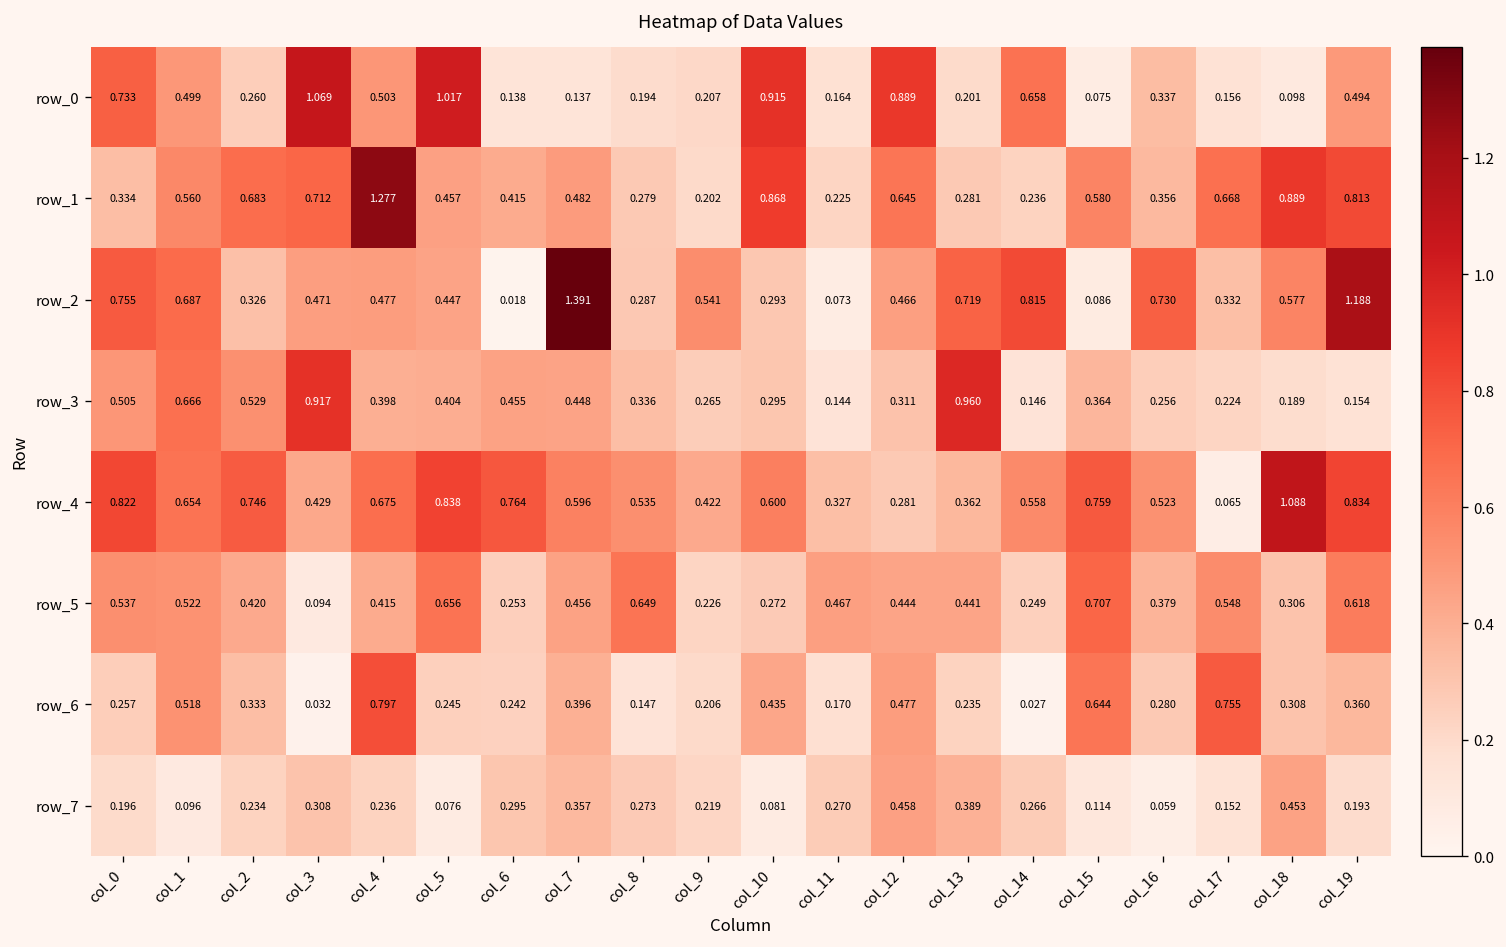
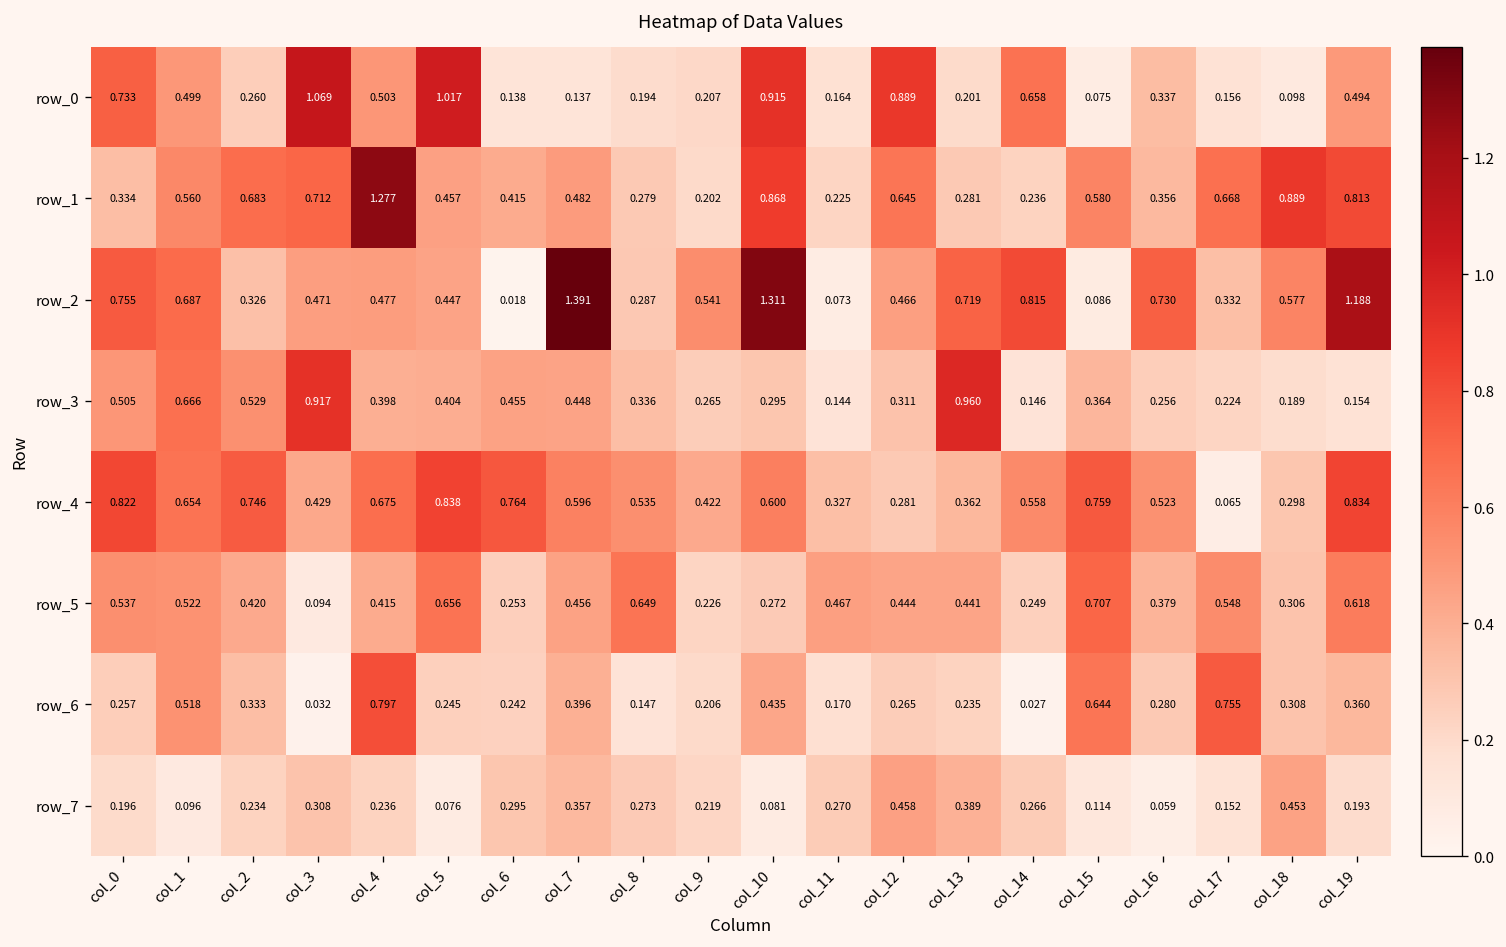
  {
    "row_0": {
      "col_0": 0.733,
      "col_1": 0.499,
      "col_2": 0.260,
      "col_3": 1.069,
      "col_4": 0.503,
      "col_5": 1.017,
      "col_6": 0.138,
      "col_7": 0.137,
      "col_8": 0.194,
      "col_9": 0.207,
      "col_10": 0.915,
      "col_11": 0.164,
      "col_12": 0.889,
      "col_13": 0.201,
      "col_14": 0.658,
      "col_15": 0.075,
      "col_16": 0.337,
      "col_17": 0.156,
      "col_18": 0.098,
      "col_19": 0.494
    },
    "row_1": {
      "col_0": 0.334,
      "col_1": 0.560,
      "col_2": 0.683,
      "col_3": 0.712,
      "col_4": 1.277,
      "col_5": 0.457,
      "col_6": 0.415,
      "col_7": 0.482,
      "col_8": 0.279,
      "col_9": 0.202,
      "col_10": 0.868,
      "col_11": 0.225,
      "col_12": 0.645,
      "col_13": 0.281,
      "col_14": 0.236,
      "col_15": 0.580,
      "col_16": 0.356,
      "col_17": 0.668,
      "col_18": 0.889,
      "col_19": 0.813
    },
    "row_2": {
      "col_0": 0.755,
      "col_1": 0.687,
      "col_2": 0.326,
      "col_3": 0.471,
      "col_4": 0.477,
      "col_5": 0.447,
      "col_6": 0.018,
      "col_7": 1.391,
      "col_8": 0.287,
      "col_9": 0.541,
-     "col_10": 0.293,
+     "col_10": 1.311,
      "col_11": 0.073,
      "col_12": 0.466,
      "col_13": 0.719,
      "col_14": 0.815,
      "col_15": 0.086,
      "col_16": 0.730,
      "col_17": 0.332,
      "col_18": 0.577,
      "col_19": 1.188
    },
    "row_3": {
      "col_0": 0.505,
      "col_1": 0.666,
      "col_2": 0.529,
      "col_3": 0.917,
      "col_4": 0.398,
      "col_5": 0.404,
      "col_6": 0.455,
      "col_7": 0.448,
      "col_8": 0.336,
      "col_9": 0.265,
      "col_10": 0.295,
      "col_11": 0.144,
      "col_12": 0.311,
      "col_13": 0.960,
      "col_14": 0.146,
      "col_15": 0.364,
      "col_16": 0.256,
      "col_17": 0.224,
      "col_18": 0.189,
      "col_19": 0.154
    },
    "row_4": {
      "col_0": 0.822,
      "col_1": 0.654,
      "col_2": 0.746,
      "col_3": 0.429,
      "col_4": 0.675,
      "col_5": 0.838,
      "col_6": 0.764,
      "col_7": 0.596,
      "col_8": 0.535,
      "col_9": 0.422,
      "col_10": 0.600,
      "col_11": 0.327,
      "col_12": 0.281,
      "col_13": 0.362,
      "col_14": 0.558,
      "col_15": 0.759,
      "col_16": 0.523,
      "col_17": 0.065,
-     "col_18": 1.088,
+     "col_18": 0.298,
      "col_19": 0.834
    },
    "row_5": {
      "col_0": 0.537,
      "col_1": 0.522,
      "col_2": 0.420,
      "col_3": 0.094,
      "col_4": 0.415,
      "col_5": 0.656,
      "col_6": 0.253,
      "col_7": 0.456,
      "col_8": 0.649,
      "col_9": 0.226,
      "col_10": 0.272,
      "col_11": 0.467,
      "col_12": 0.444,
      "col_13": 0.441,
      "col_14": 0.249,
      "col_15": 0.707,
      "col_16": 0.379,
      "col_17": 0.548,
      "col_18": 0.306,
      "col_19": 0.618
    },
    "row_6": {
      "col_0": 0.257,
      "col_1": 0.518,
      "col_2": 0.333,
      "col_3": 0.032,
      "col_4": 0.797,
      "col_5": 0.245,
      "col_6": 0.242,
      "col_7": 0.396,
      "col_8": 0.147,
      "col_9": 0.206,
      "col_10": 0.435,
      "col_11": 0.170,
-     "col_12": 0.477,
+     "col_12": 0.265,
      "col_13": 0.235,
      "col_14": 0.027,
      "col_15": 0.644,
      "col_16": 0.280,
      "col_17": 0.755,
      "col_18": 0.308,
      "col_19": 0.360
    },
    "row_7": {
      "col_0": 0.196,
      "col_1": 0.096,
      "col_2": 0.234,
      "col_3": 0.308,
      "col_4": 0.236,
      "col_5": 0.076,
      "col_6": 0.295,
      "col_7": 0.357,
      "col_8": 0.273,
      "col_9": 0.219,
      "col_10": 0.081,
      "col_11": 0.270,
      "col_12": 0.458,
      "col_13": 0.389,
      "col_14": 0.266,
      "col_15": 0.114,
      "col_16": 0.059,
      "col_17": 0.152,
      "col_18": 0.453,
      "col_19": 0.193
    }
  }
